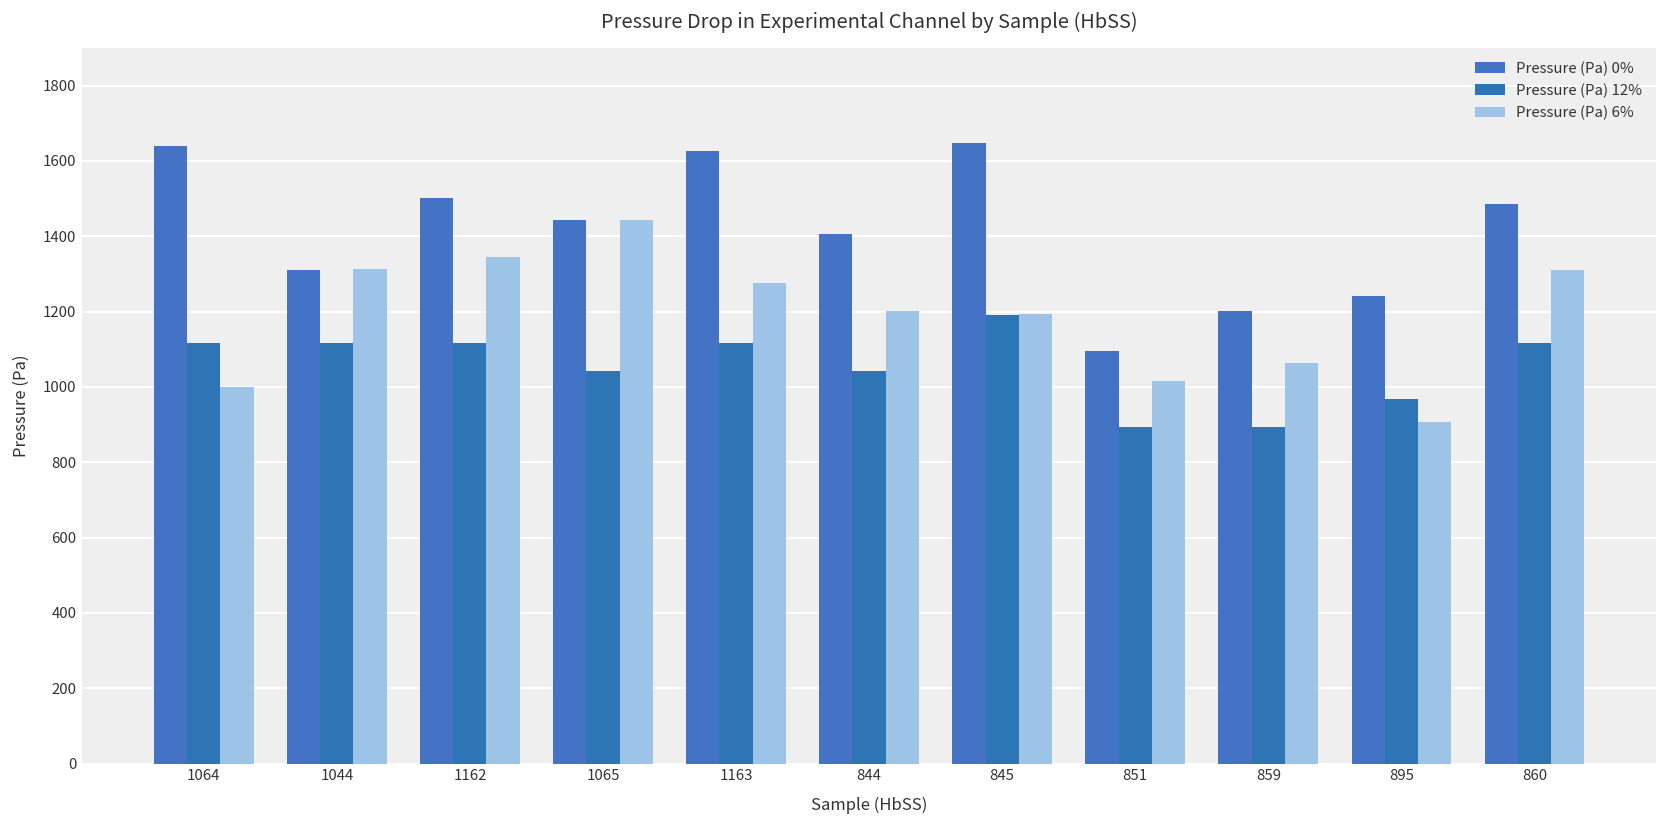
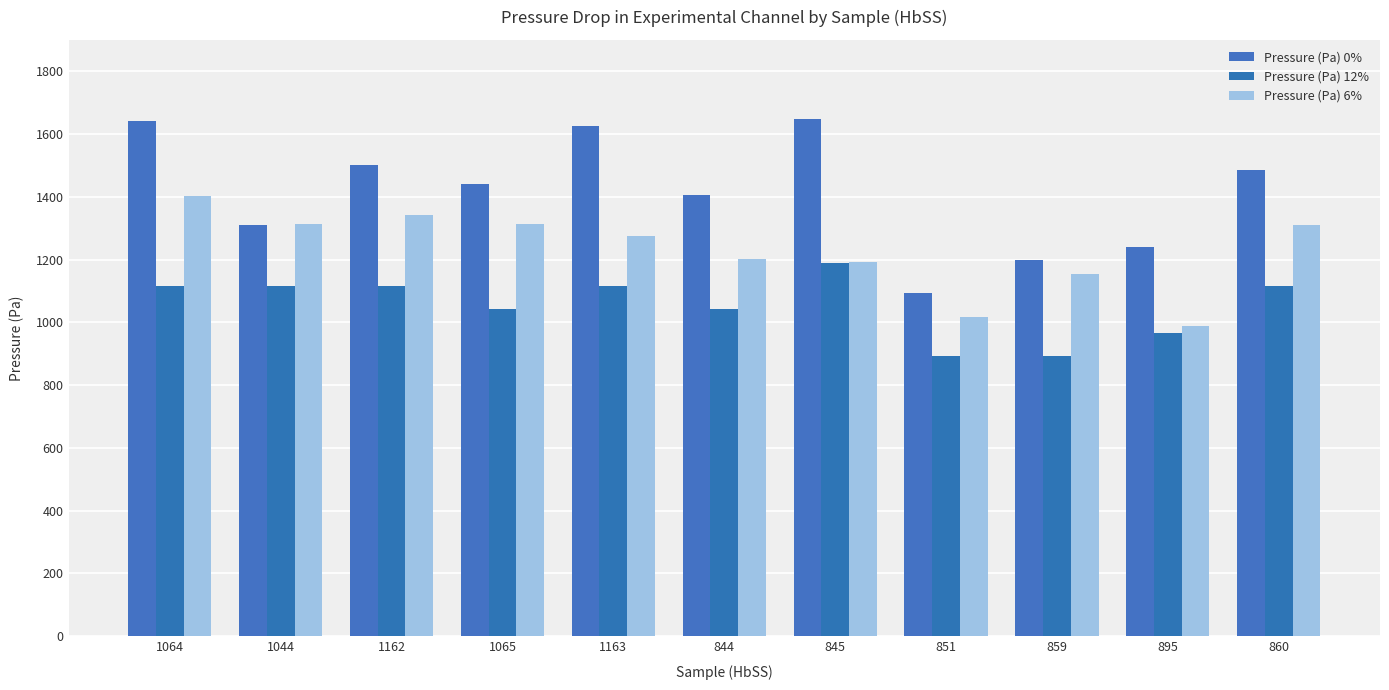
  {
    "Pressure (Pa) 6%": {
-     "1064": 1000,
+     "1064": 1400,
      "1044": 1310,
      "1162": 1340,
-     "1065": 1440,
+     "1065": 1310,
      "1163": 1280,
      "844": 1200,
      "845": 1190,
      "851": 1020,
-     "859": 1060,
-     "895": 910,
+     "859": 1150,
+     "895": 990,
      "860": 1310
    }
  }
